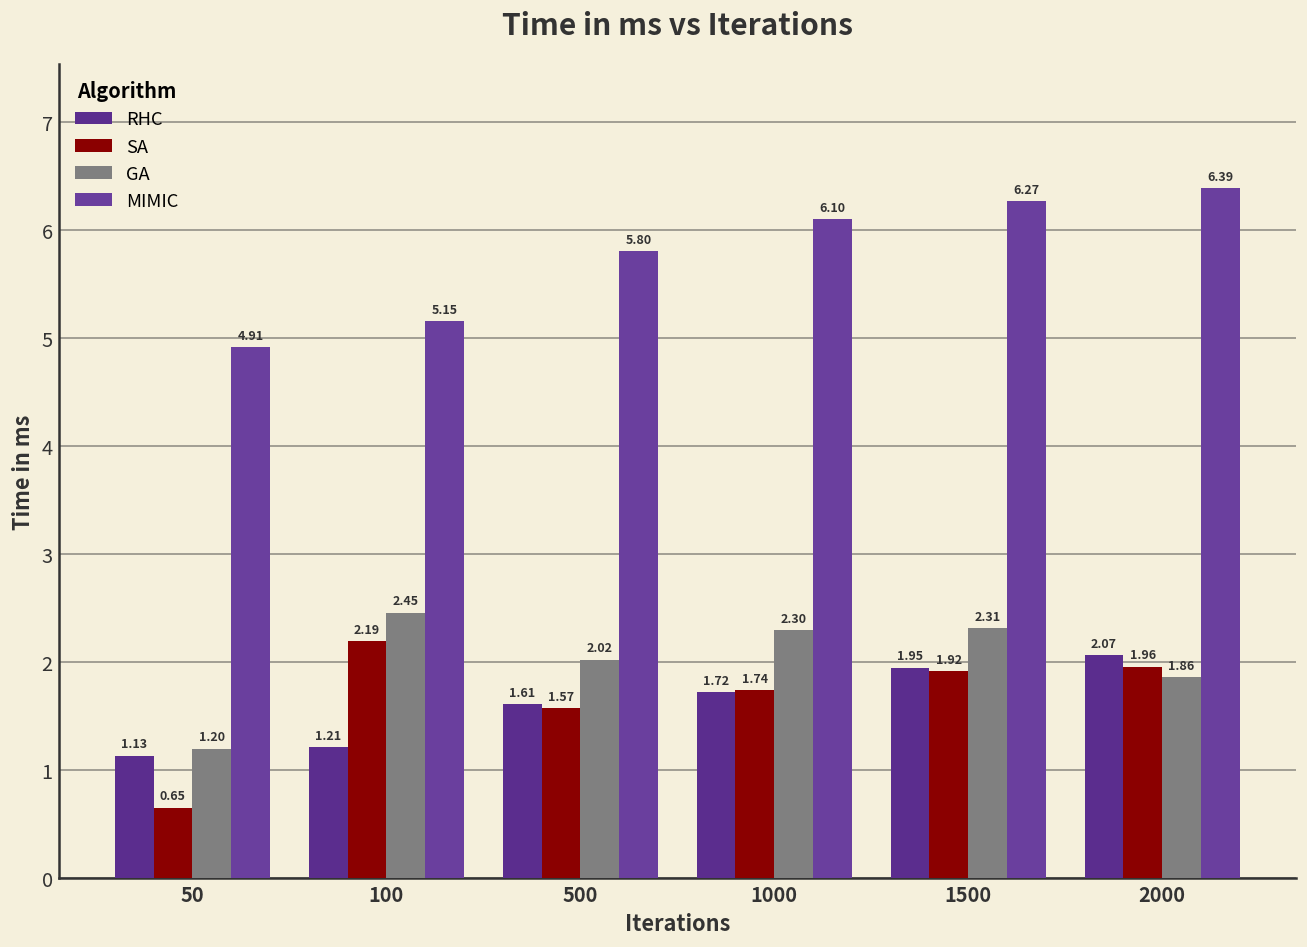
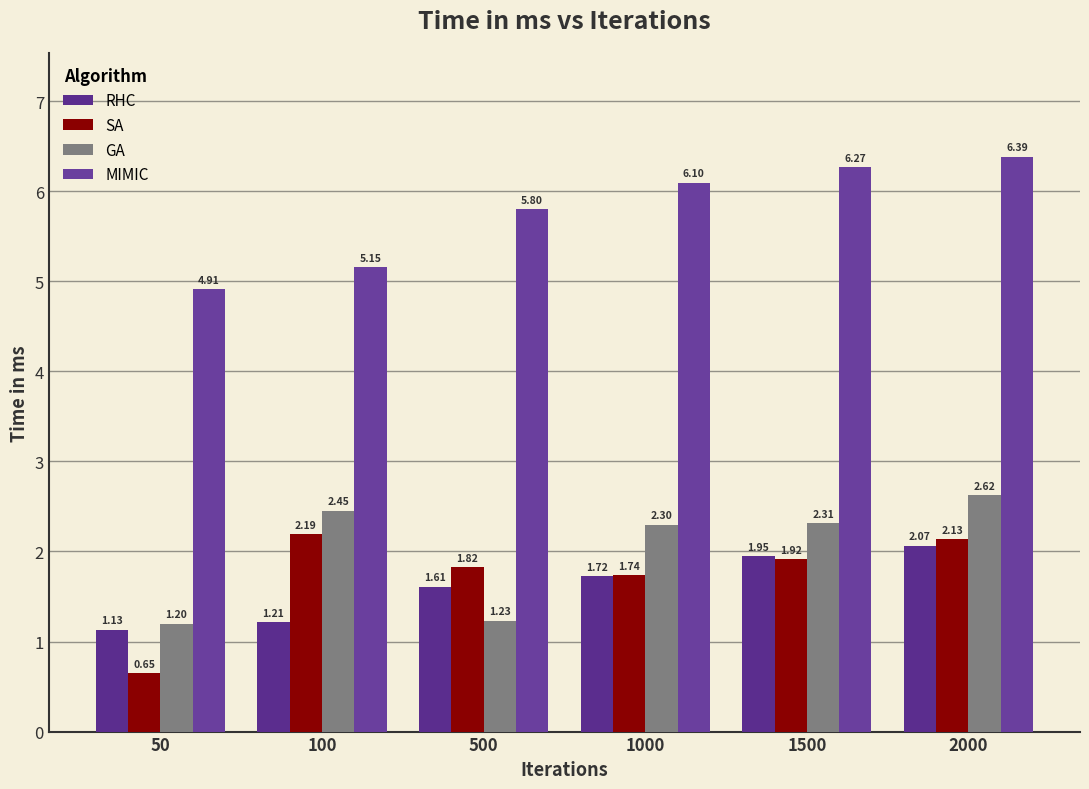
  {
    "SA": {
      "50": 0.65,
      "100": 2.19,
-     "500": 1.57,
+     "500": 1.82,
      "1000": 1.74,
      "1500": 1.92,
-     "2000": 1.96
+     "2000": 2.13
    },
    "GA": {
      "50": 1.20,
      "100": 2.45,
-     "500": 2.02,
+     "500": 1.23,
      "1000": 2.30,
      "1500": 2.31,
-     "2000": 1.86
+     "2000": 2.62
    }
  }
